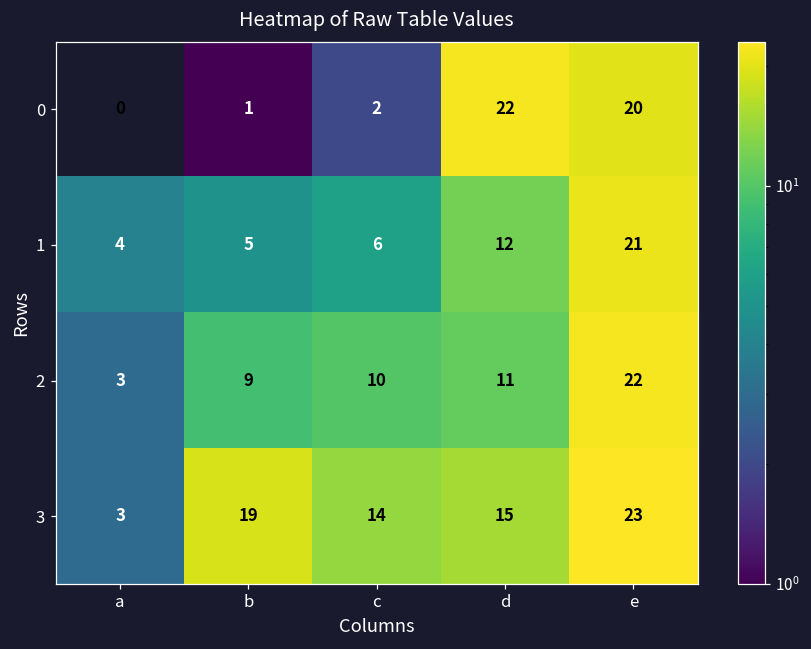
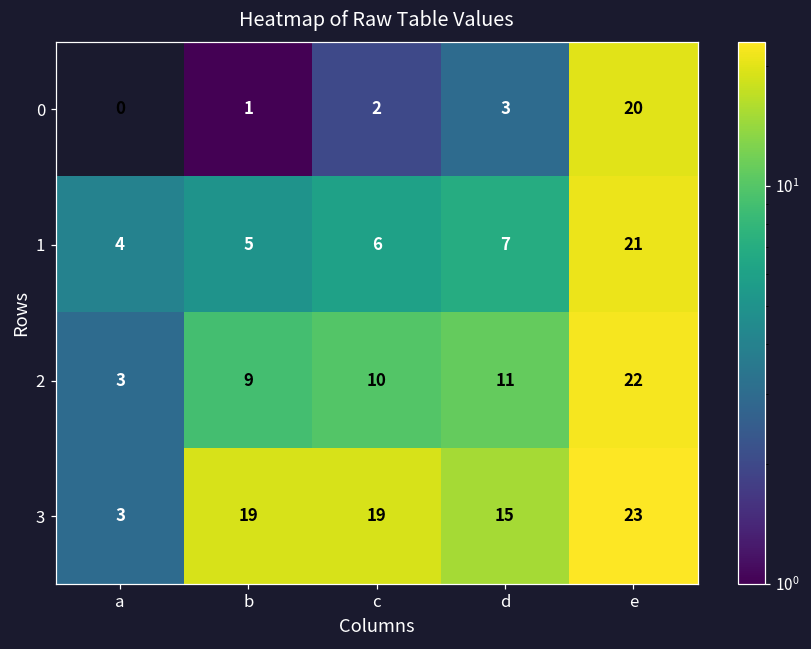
  {
    "0": {
      "b": 1,
      "c": 2,
-     "d": 22,
+     "d": 3,
      "e": 20
    },
    "1": {
      "a": 4,
      "b": 5,
      "c": 6,
-     "d": 12,
+     "d": 7,
      "e": 21
    },
    "2": {
      "a": 3,
      "b": 9,
      "c": 10,
      "d": 11,
      "e": 22
    },
    "3": {
      "a": 3,
      "b": 19,
-     "c": 14,
+     "c": 19,
      "d": 15,
      "e": 23
    }
  }
